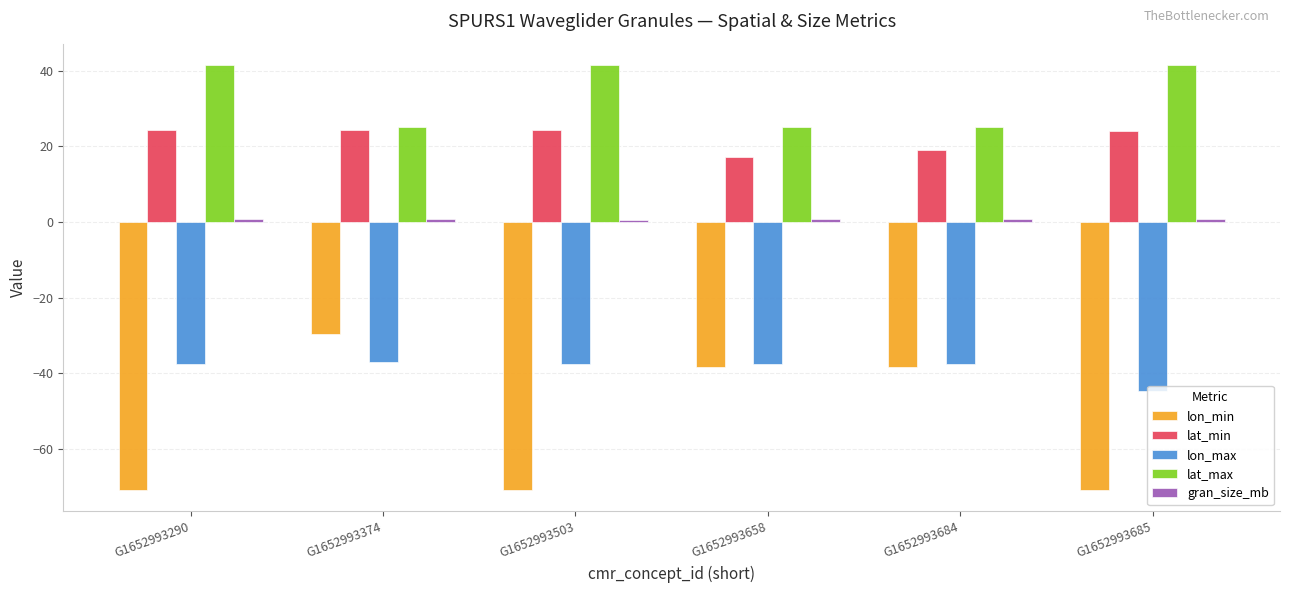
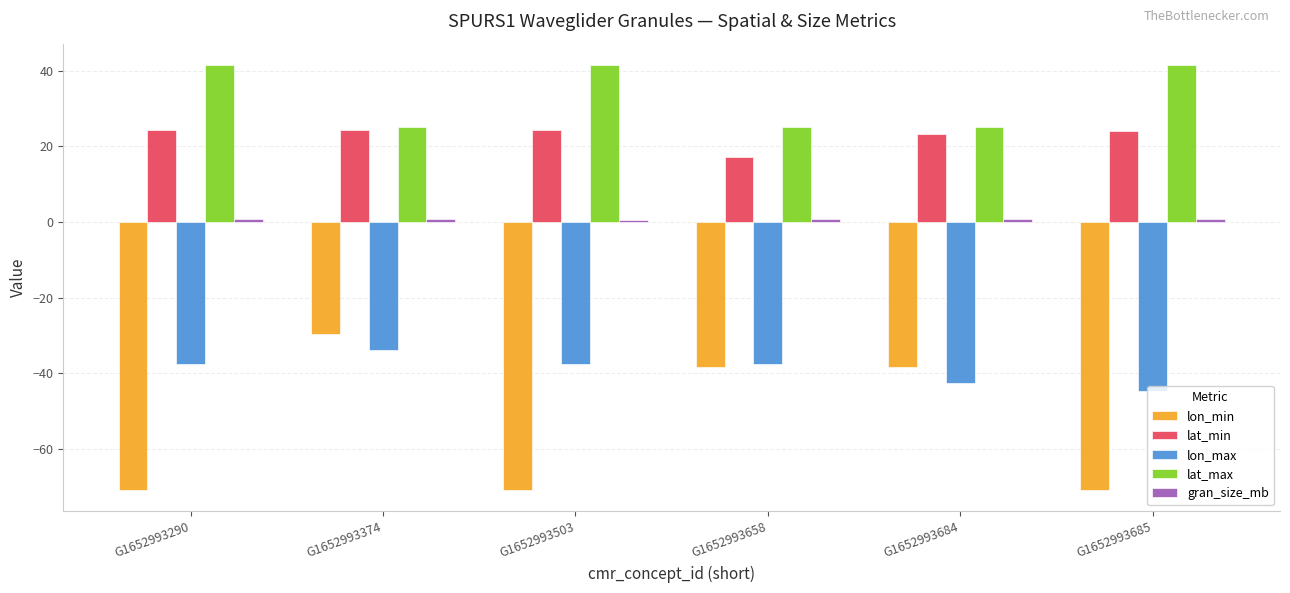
  {
    "lon_min": {
      "G1652993290": -71,
      "G1652993374": -30,
      "G1652993503": -71,
      "G1652993658": -38,
      "G1652993684": -38,
      "G1652993685": -71
    },
    "lat_min": {
      "G1652993290": 24,
      "G1652993374": 24,
      "G1652993503": 24,
      "G1652993658": 17,
-     "G1652993684": 19,
+     "G1652993684": 23,
      "G1652993685": 24
    },
    "lon_max": {
      "G1652993290": -37,
-     "G1652993374": -37,
+     "G1652993374": -34,
      "G1652993503": -37,
      "G1652993658": -37,
-     "G1652993684": -37
+     "G1652993684": -42
    },
    "lat_max": {
      "G1652993290": 42,
      "G1652993374": 25,
      "G1652993503": 42,
      "G1652993658": 25,
      "G1652993684": 25,
      "G1652993685": 42
    },
    "gran_size_mb": {
      "G1652993290": 1,
      "G1652993374": 1,
      "G1652993658": 1,
      "G1652993684": 1,
      "G1652993685": 1
    }
  }
